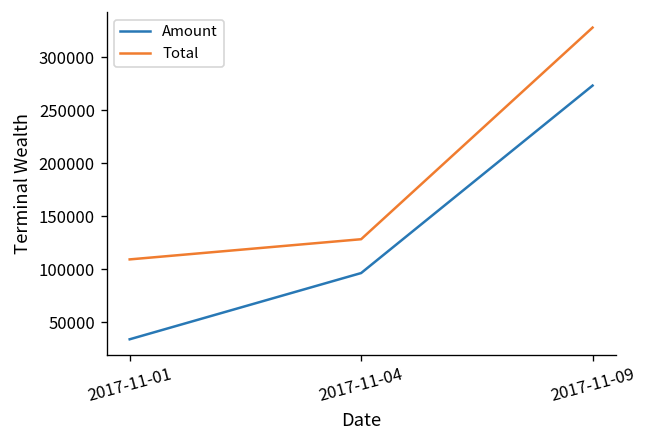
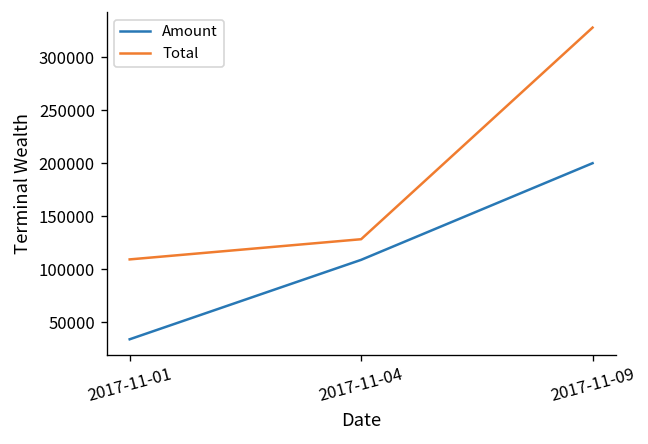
  {
    "Amount": {
      "2017-11-01": 30000,
-     "2017-11-04": 100000,
-     "2017-11-09": 270000
+     "2017-11-04": 110000,
+     "2017-11-09": 200000
    },
    "Total": {
      "2017-11-01": 110000,
      "2017-11-04": 130000,
      "2017-11-09": 330000
    }
  }
